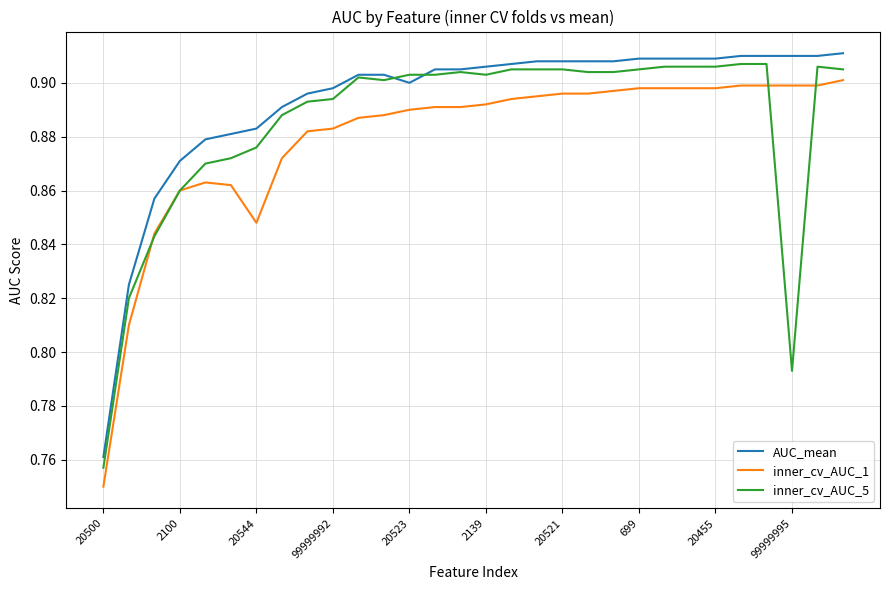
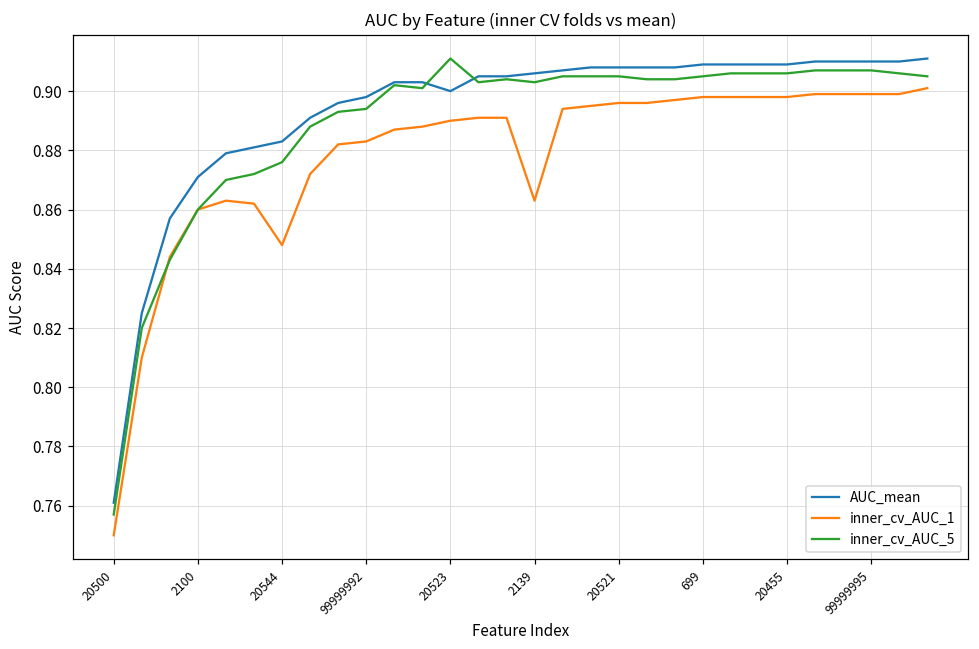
  {
    "AUC_mean": {
      "20500": 0.761,
      "2100": 0.871,
      "20544": 0.883,
      "99999992": 0.898,
      "20523": 0.900,
      "2139": 0.906,
      "20521": 0.908,
      "699": 0.909,
      "20455": 0.909,
      "99999995": 0.910
    },
    "inner_cv_AUC_1": {
      "20500": 0.750,
      "20544": 0.848,
      "99999992": 0.883,
      "20523": 0.890,
-     "2139": 0.892,
+     "2139": 0.863,
      "20521": 0.896,
      "699": 0.898,
      "20455": 0.898,
      "99999995": 0.899
    },
    "inner_cv_AUC_5": {
      "20500": 0.757,
      "20544": 0.876,
      "99999992": 0.894,
-     "20523": 0.903,
+     "20523": 0.911,
      "2139": 0.903,
      "20521": 0.905,
      "699": 0.905,
      "20455": 0.906,
-     "99999995": 0.793
+     "99999995": 0.907
    }
  }
